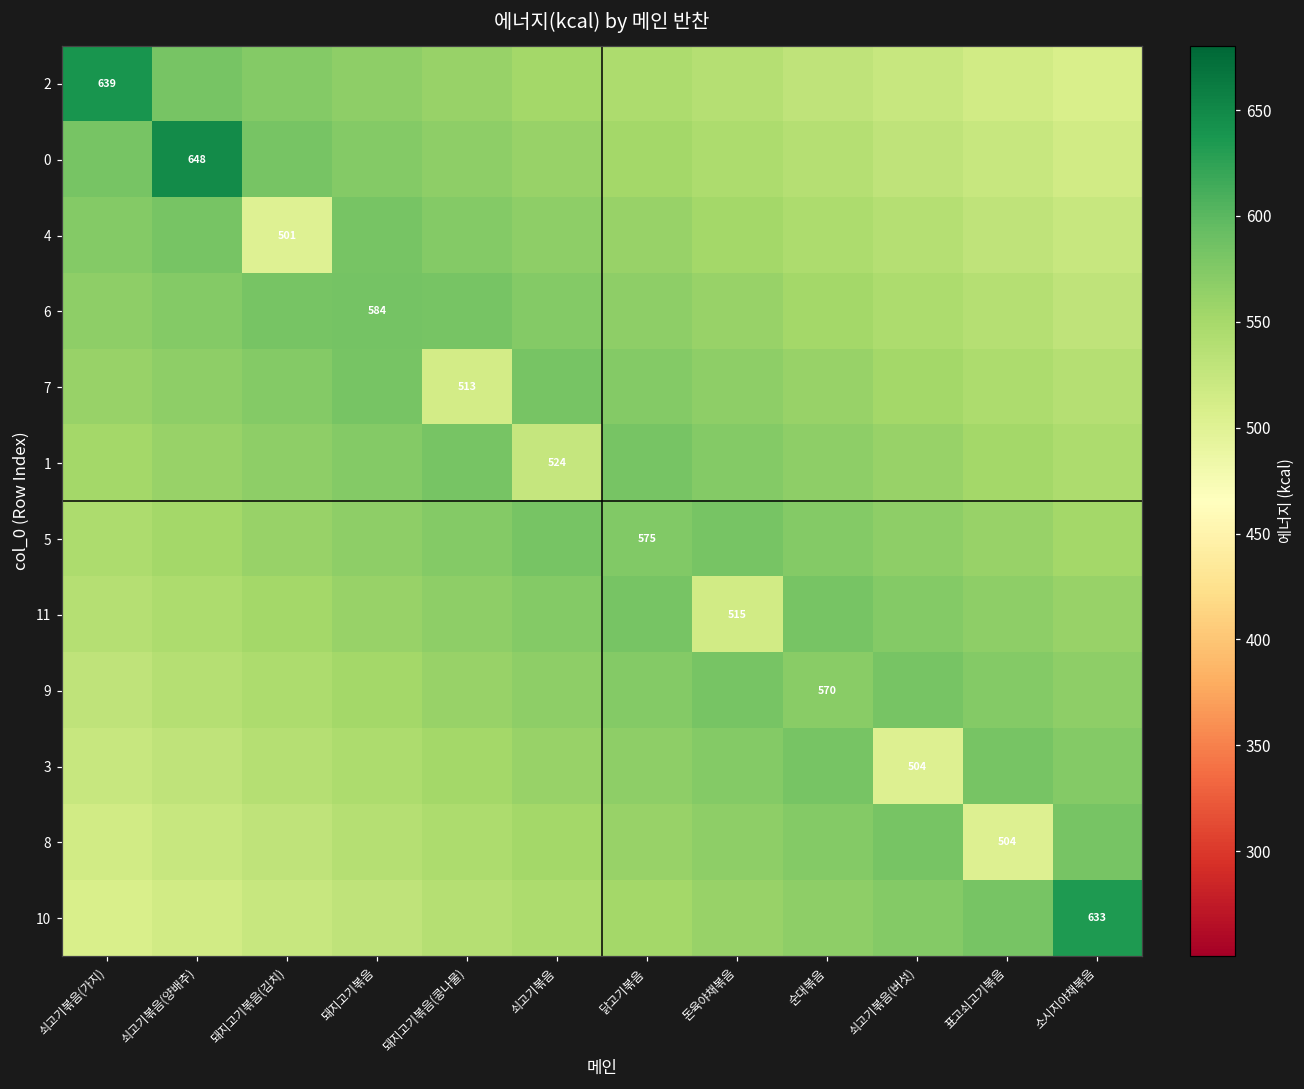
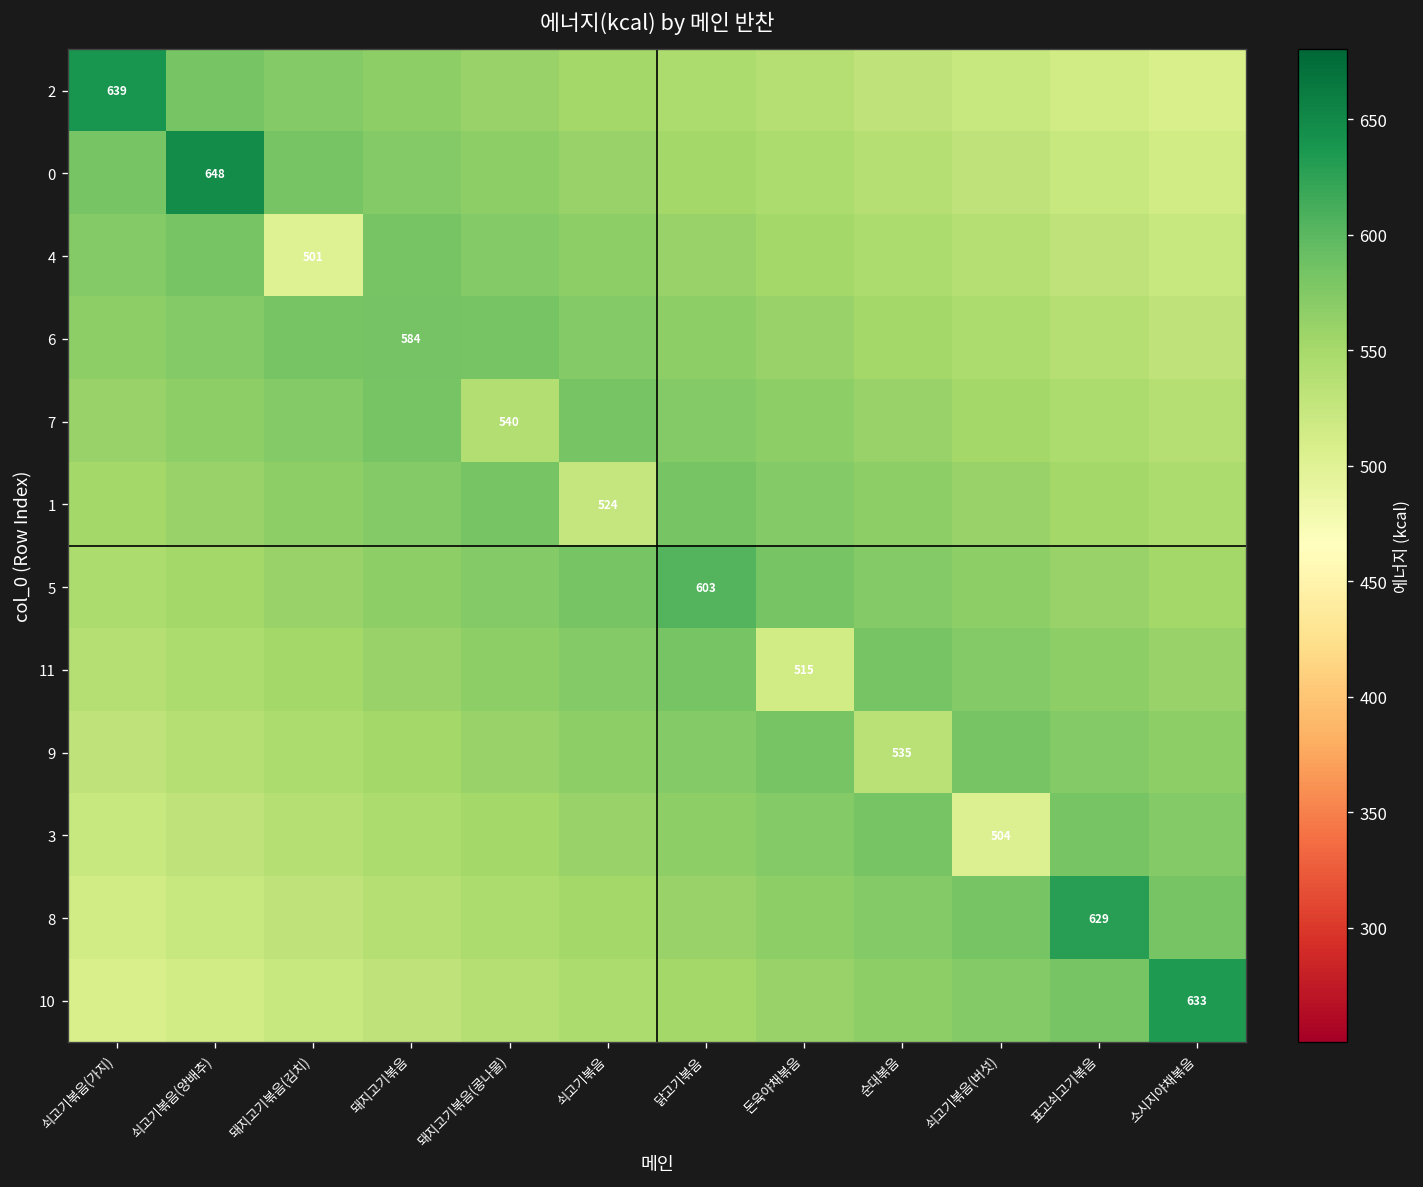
  {
    "2": {
      "쇠고기볶음(가지)": 639
    },
    "0": {
      "쇠고기볶음(양배추)": 648
    },
    "4": {
      "돼지고기볶음(김치)": 501
    },
    "6": {
      "돼지고기볶음": 584
    },
    "7": {
-     "돼지고기볶음(콩나물)": 513
+     "돼지고기볶음(콩나물)": 540
    },
    "1": {
      "쇠고기볶음": 524
    },
    "5": {
-     "닭고기볶음": 575
+     "닭고기볶음": 603
    },
    "11": {
      "돈육야채볶음": 515
    },
    "9": {
-     "순대볶음": 570
+     "순대볶음": 535
    },
    "3": {
      "쇠고기볶음(버섯)": 504
    },
    "8": {
-     "표고쇠고기볶음": 504
+     "표고쇠고기볶음": 629
    },
    "10": {
      "소시지야채볶음": 633
    }
  }
